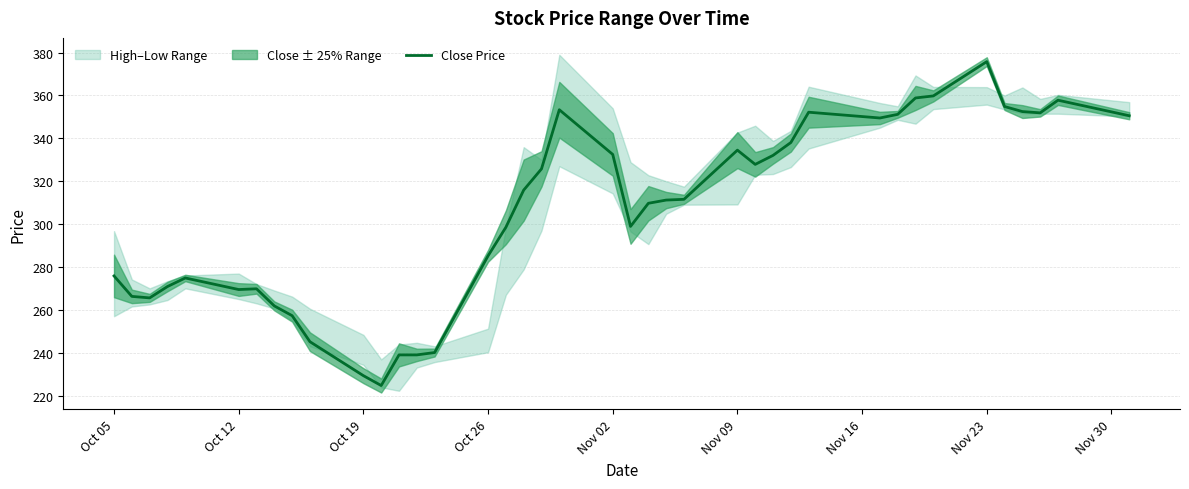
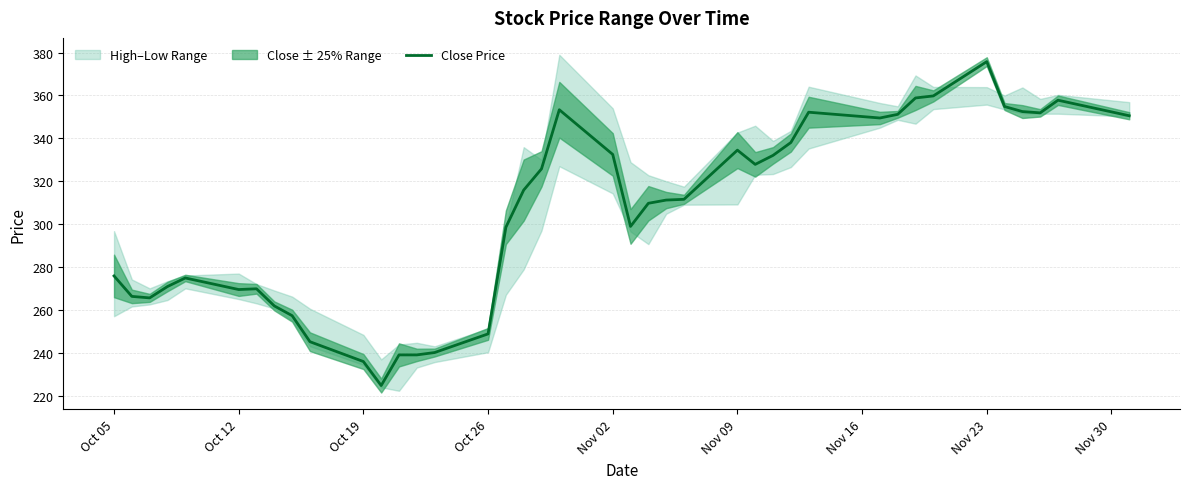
  {
    "Close Price": {
      "Oct 05": 276,
      "Oct 12": 269,
-     "Oct 19": 229,
-     "Oct 26": 285,
+     "Oct 19": 236,
+     "Oct 26": 249,
      "Nov 02": 333,
      "Nov 09": 335,
      "Nov 23": 376
    }
  }
